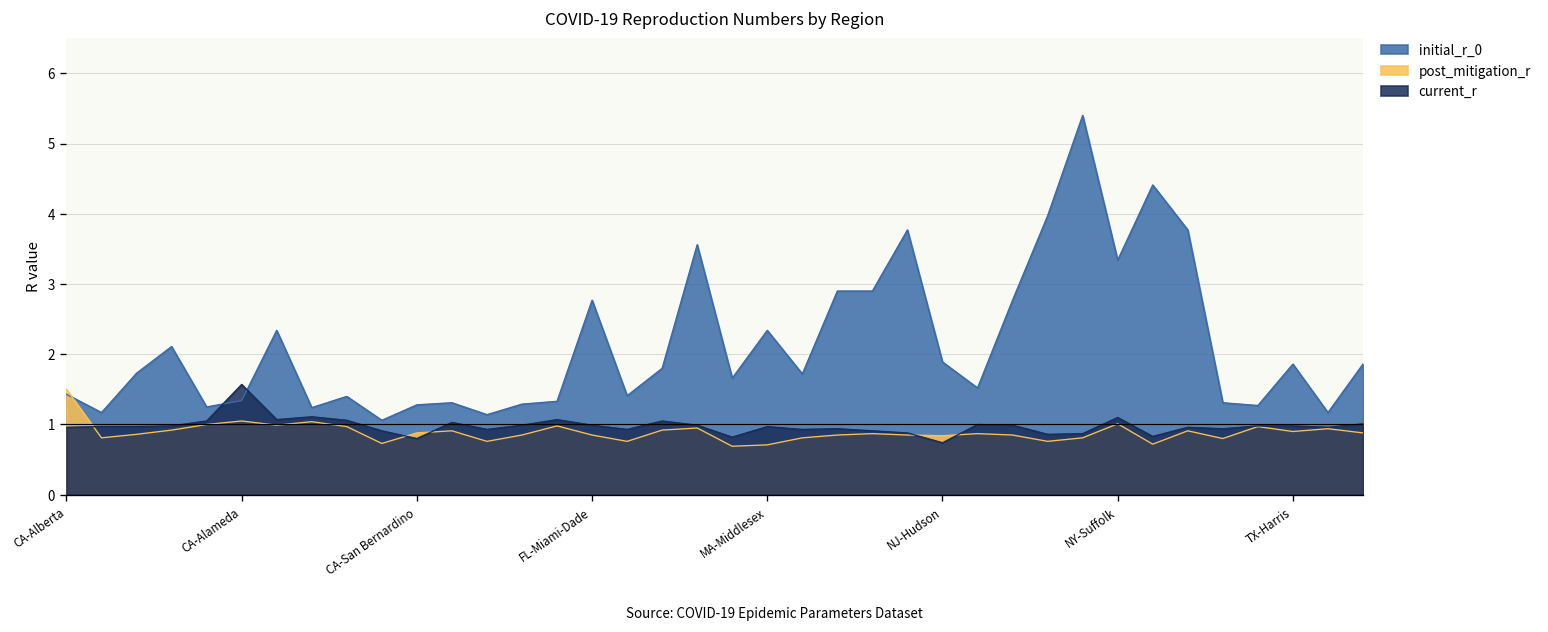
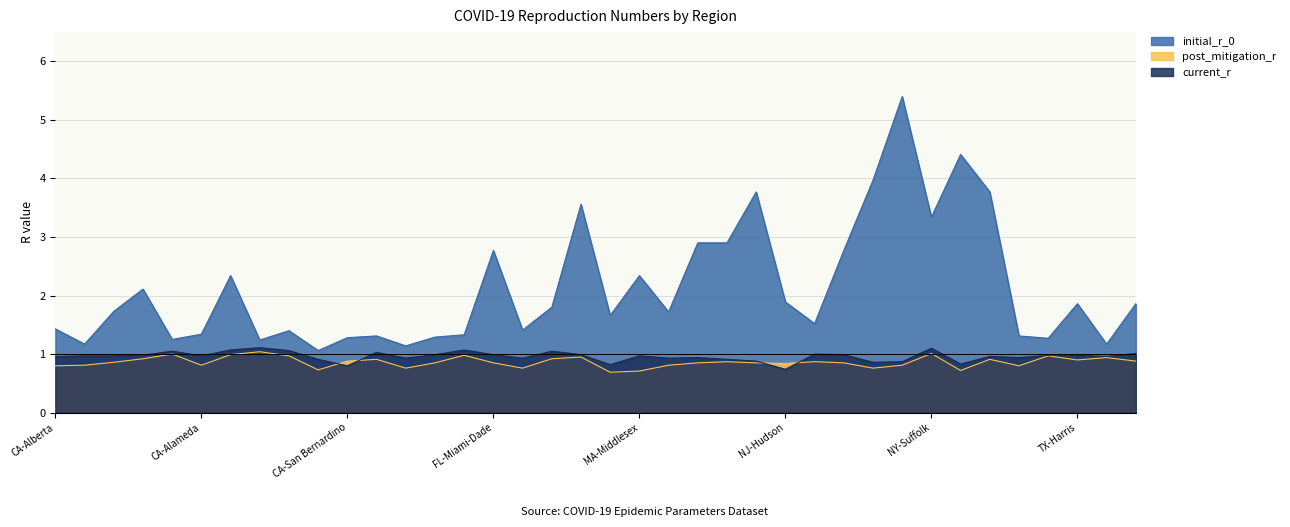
  {
    "initial_r_0": {
      "CA-Alberta": 1.4,
      "CA-Alameda": 1.3,
      "CA-San Bernardino": 1.3,
      "FL-Miami-Dade": 2.8,
      "MA-Middlesex": 2.3,
      "NJ-Hudson": 1.9,
      "NY-Suffolk": 3.3,
      "TX-Harris": 1.9
    },
    "post_mitigation_r": {
-     "CA-Alberta": 1.5,
-     "CA-Alameda": 1.1,
+     "CA-Alberta": 0.8,
+     "CA-Alameda": 0.8,
      "CA-San Bernardino": 0.9,
      "FL-Miami-Dade": 0.9,
      "MA-Middlesex": 0.7,
      "NJ-Hudson": 0.8,
      "NY-Suffolk": 1.0,
      "TX-Harris": 0.9
    },
    "current_r": {
      "CA-Alberta": 1.0,
-     "CA-Alameda": 1.6,
+     "CA-Alameda": 1.0,
      "CA-San Bernardino": 0.8,
      "FL-Miami-Dade": 1.0,
      "MA-Middlesex": 1.0,
      "NJ-Hudson": 0.7,
      "NY-Suffolk": 1.1,
      "TX-Harris": 1.0
    }
  }
